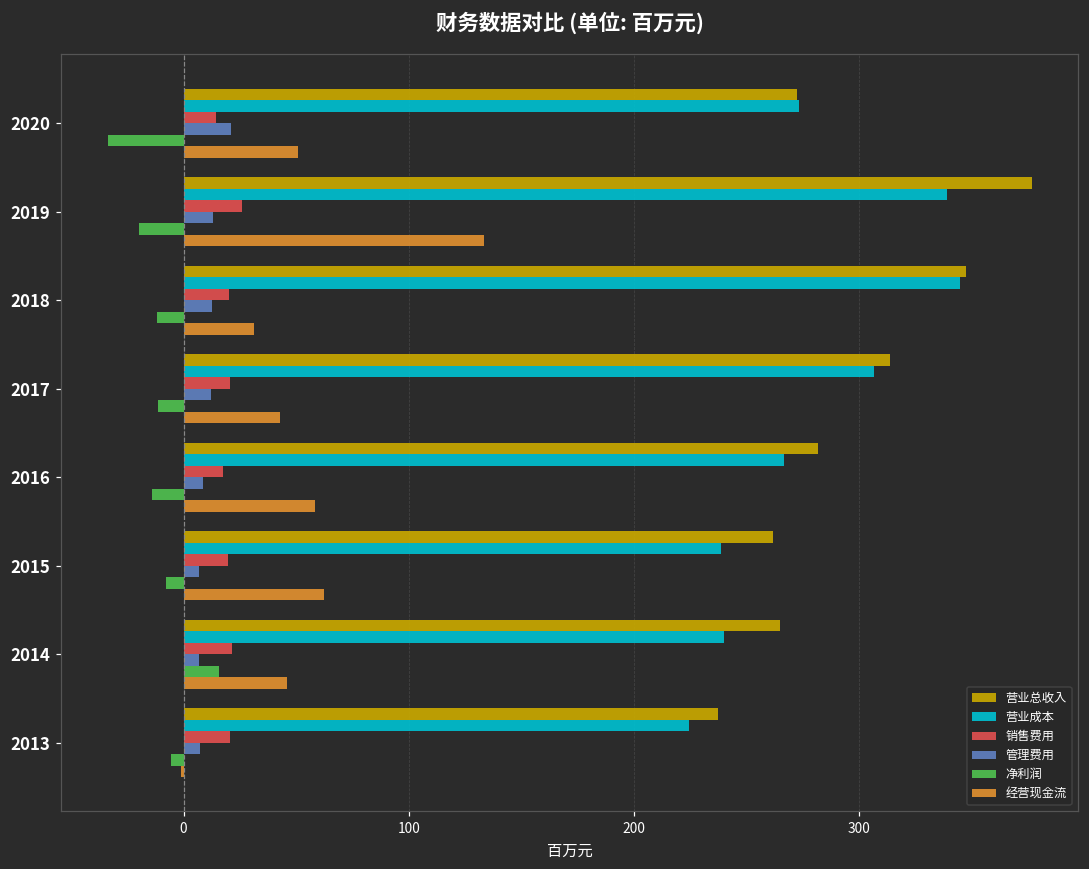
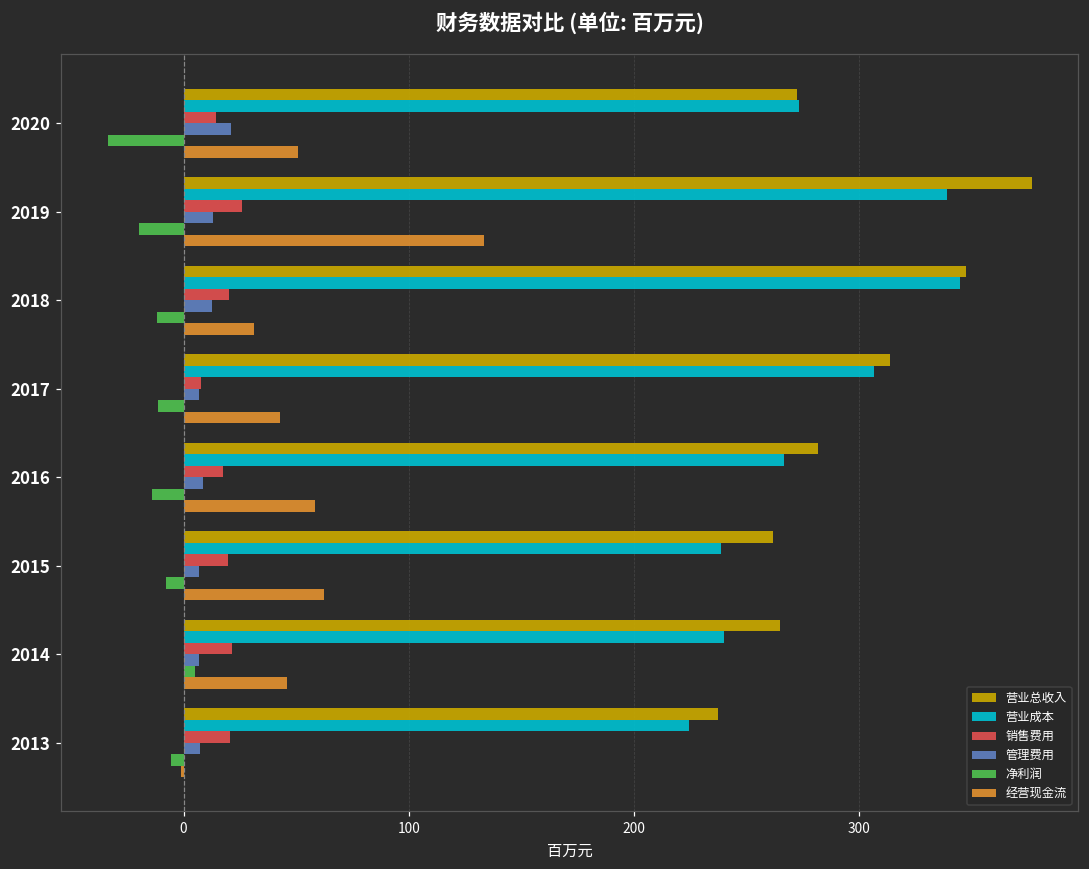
  {
    "营业成本": {
      "2020": 273,
      "2019": 339,
      "2018": 345,
      "2017": 306,
      "2016": 267,
      "2015": 239,
      "2014": 240,
      "2013": 225
    },
    "销售费用": {
      "2020": 14,
      "2019": 26,
      "2018": 20,
-     "2017": 21,
+     "2017": 8,
      "2016": 18,
      "2015": 20,
      "2014": 22,
      "2013": 21
    },
    "管理费用": {
      "2020": 21,
      "2019": 13,
      "2018": 13,
-     "2017": 12,
+     "2017": 7,
      "2016": 9,
      "2015": 7,
      "2014": 7,
      "2013": 7
    },
    "净利润": {
      "2020": -34,
      "2019": -20,
      "2018": -12,
      "2017": -11,
      "2016": -14,
      "2015": -8,
-     "2014": 16,
+     "2014": 5,
      "2013": -6
    }
  }
